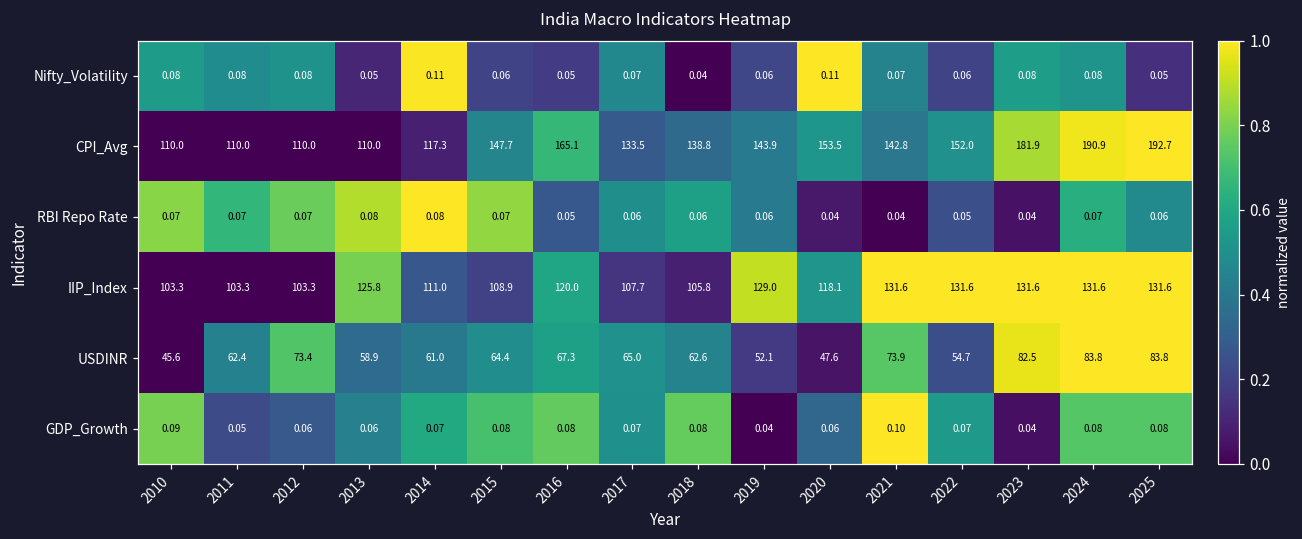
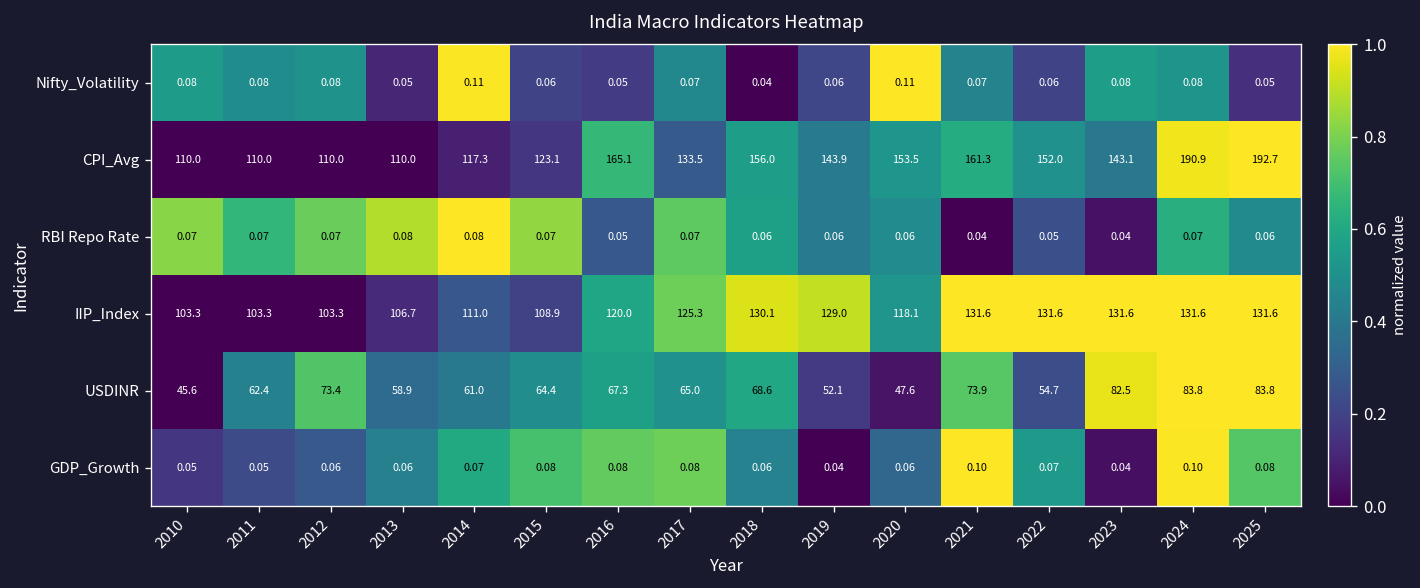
  {
    "Nifty_Volatility": {
      "2010": 0.08,
      "2011": 0.08,
      "2012": 0.08,
      "2013": 0.05,
      "2014": 0.11,
      "2015": 0.06,
      "2016": 0.05,
      "2017": 0.07,
      "2018": 0.04,
      "2019": 0.06,
      "2020": 0.11,
      "2021": 0.07,
      "2022": 0.06,
      "2023": 0.08,
      "2024": 0.08,
      "2025": 0.05
    },
    "CPI_Avg": {
      "2010": 110.0,
      "2011": 110.0,
      "2012": 110.0,
      "2013": 110.0,
      "2014": 117.3,
-     "2015": 147.7,
+     "2015": 123.1,
      "2016": 165.1,
      "2017": 133.5,
-     "2018": 138.8,
+     "2018": 156.0,
      "2019": 143.9,
      "2020": 153.5,
-     "2021": 142.8,
+     "2021": 161.3,
      "2022": 152.0,
-     "2023": 181.9,
+     "2023": 143.1,
      "2024": 190.9,
      "2025": 192.7
    },
    "RBI Repo Rate": {
      "2010": 0.07,
      "2011": 0.07,
      "2012": 0.07,
      "2013": 0.08,
      "2014": 0.08,
      "2015": 0.07,
      "2016": 0.05,
-     "2017": 0.06,
+     "2017": 0.07,
      "2018": 0.06,
      "2019": 0.06,
-     "2020": 0.04,
+     "2020": 0.06,
      "2021": 0.04,
      "2022": 0.05,
      "2023": 0.04,
      "2024": 0.07,
      "2025": 0.06
    },
    "IIP_Index": {
      "2010": 103.3,
      "2011": 103.3,
      "2012": 103.3,
-     "2013": 125.8,
+     "2013": 106.7,
      "2014": 111.0,
      "2015": 108.9,
      "2016": 120.0,
-     "2017": 107.7,
-     "2018": 105.8,
+     "2017": 125.3,
+     "2018": 130.1,
      "2019": 129.0,
      "2020": 118.1,
      "2021": 131.6,
      "2022": 131.6,
      "2023": 131.6,
      "2024": 131.6,
      "2025": 131.6
    },
    "USDINR": {
      "2010": 45.6,
      "2011": 62.4,
      "2012": 73.4,
      "2013": 58.9,
      "2014": 61.0,
      "2015": 64.4,
      "2016": 67.3,
      "2017": 65.0,
-     "2018": 62.6,
+     "2018": 68.6,
      "2019": 52.1,
      "2020": 47.6,
      "2021": 73.9,
      "2022": 54.7,
      "2023": 82.5,
      "2024": 83.8,
      "2025": 83.8
    },
    "GDP_Growth": {
-     "2010": 0.09,
+     "2010": 0.05,
      "2011": 0.05,
      "2012": 0.06,
      "2013": 0.06,
      "2014": 0.07,
      "2015": 0.08,
      "2016": 0.08,
-     "2017": 0.07,
-     "2018": 0.08,
+     "2017": 0.08,
+     "2018": 0.06,
      "2019": 0.04,
      "2020": 0.06,
      "2021": 0.10,
      "2022": 0.07,
      "2023": 0.04,
-     "2024": 0.08,
+     "2024": 0.10,
      "2025": 0.08
    }
  }
